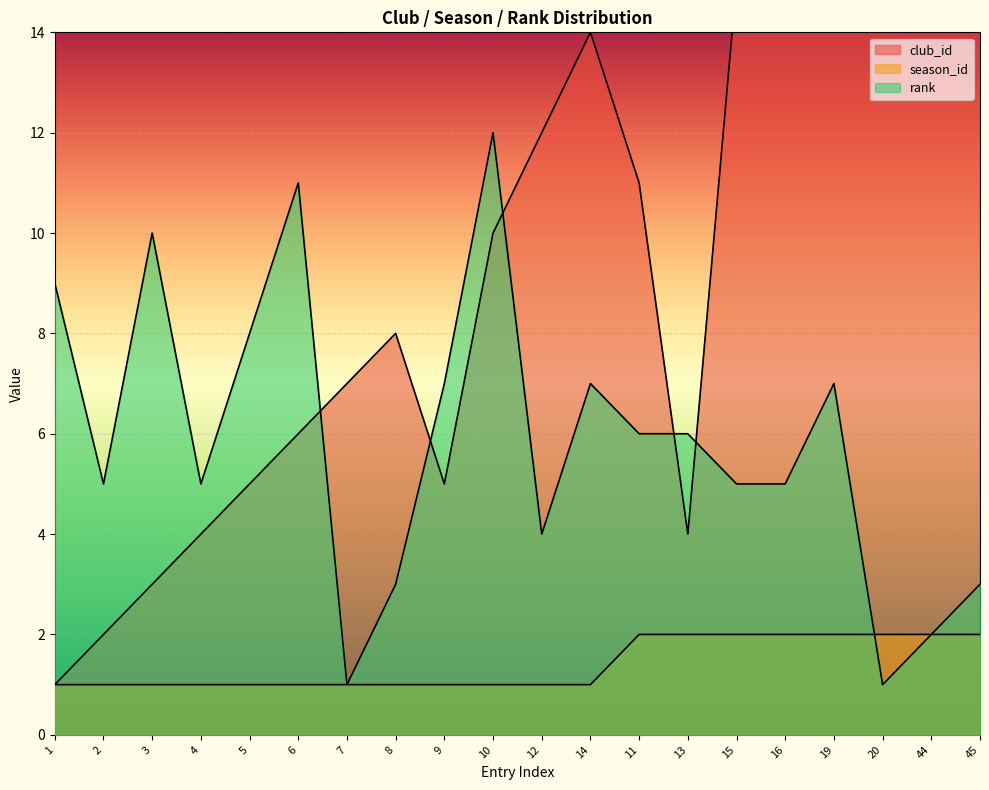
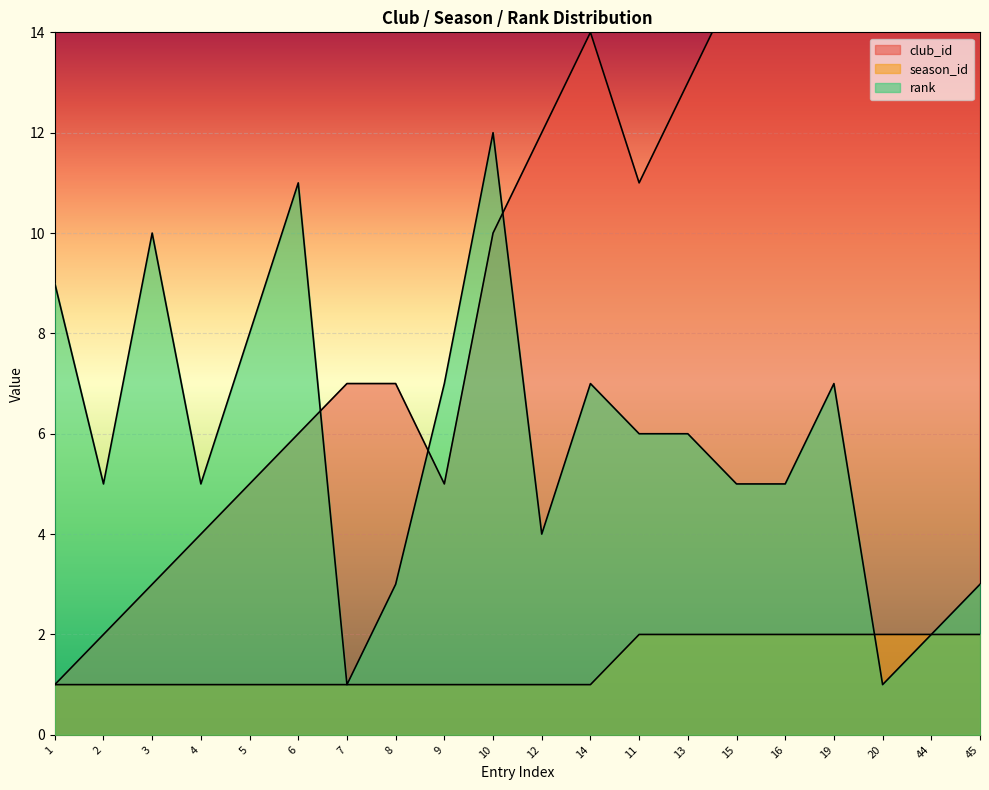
  {
    "club_id": {
      "2": 2,
      "3": 3,
      "4": 4,
      "5": 5,
      "6": 6,
      "7": 7,
-     "8": 8,
+     "8": 7,
      "9": 5,
      "10": 10,
      "12": 12,
      "14": 14,
      "11": 11,
-     "13": 4
+     "13": 13
    },
    "season_id": {
      "2": 1,
      "3": 1,
      "4": 1,
      "5": 1,
      "6": 1,
      "8": 1,
      "9": 1,
      "10": 1,
      "12": 1,
      "14": 1,
      "11": 2,
      "13": 2,
      "15": 2,
      "16": 2,
      "19": 2,
      "20": 2,
      "45": 2
    },
    "rank": {
      "1": 9,
      "2": 5,
      "3": 10,
      "4": 5,
      "5": 8,
      "6": 11,
      "8": 3,
      "9": 7,
      "10": 12,
      "12": 4,
      "14": 7,
      "11": 6,
      "13": 6,
      "15": 5,
      "16": 5,
      "19": 7,
      "20": 1,
      "45": 3
    }
  }
